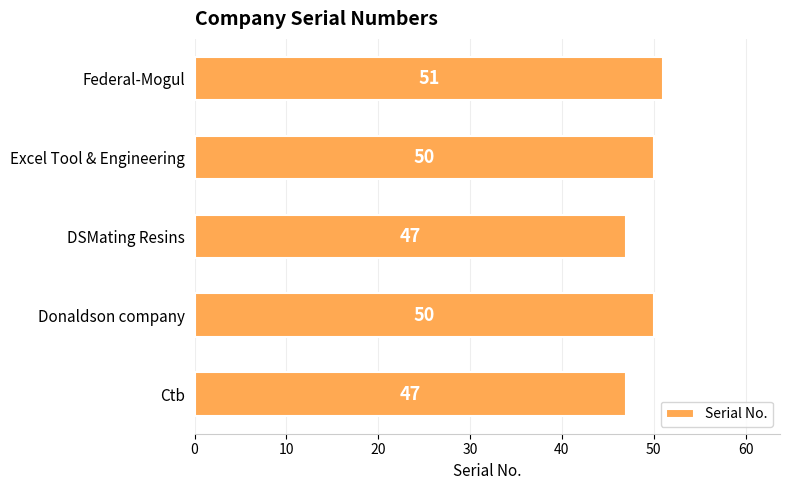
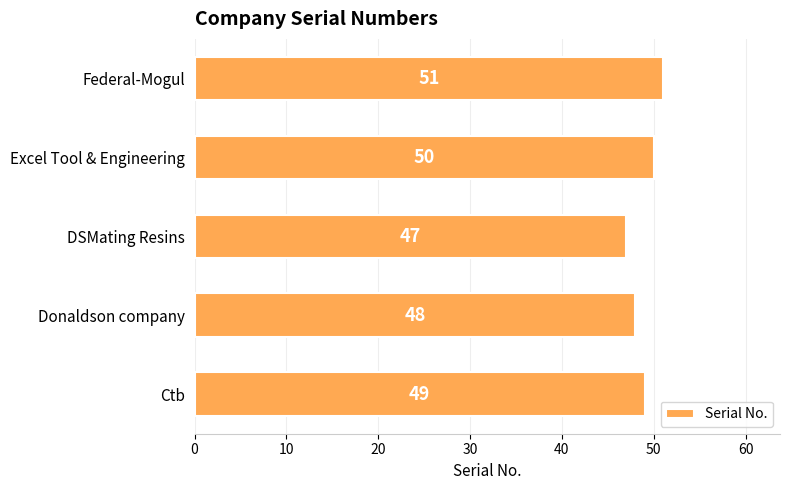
  {
    "Federal-Mogul": 51,
    "Excel Tool & Engineering": 50,
    "DSMating Resins": 47,
-   "Donaldson company": 50,
-   "Ctb": 47
+   "Donaldson company": 48,
+   "Ctb": 49
  }
